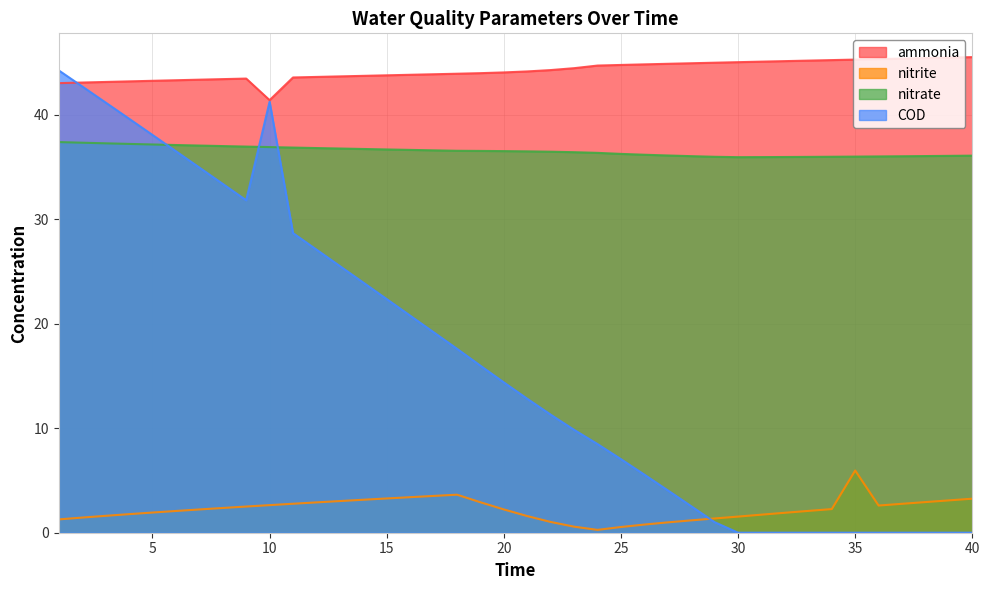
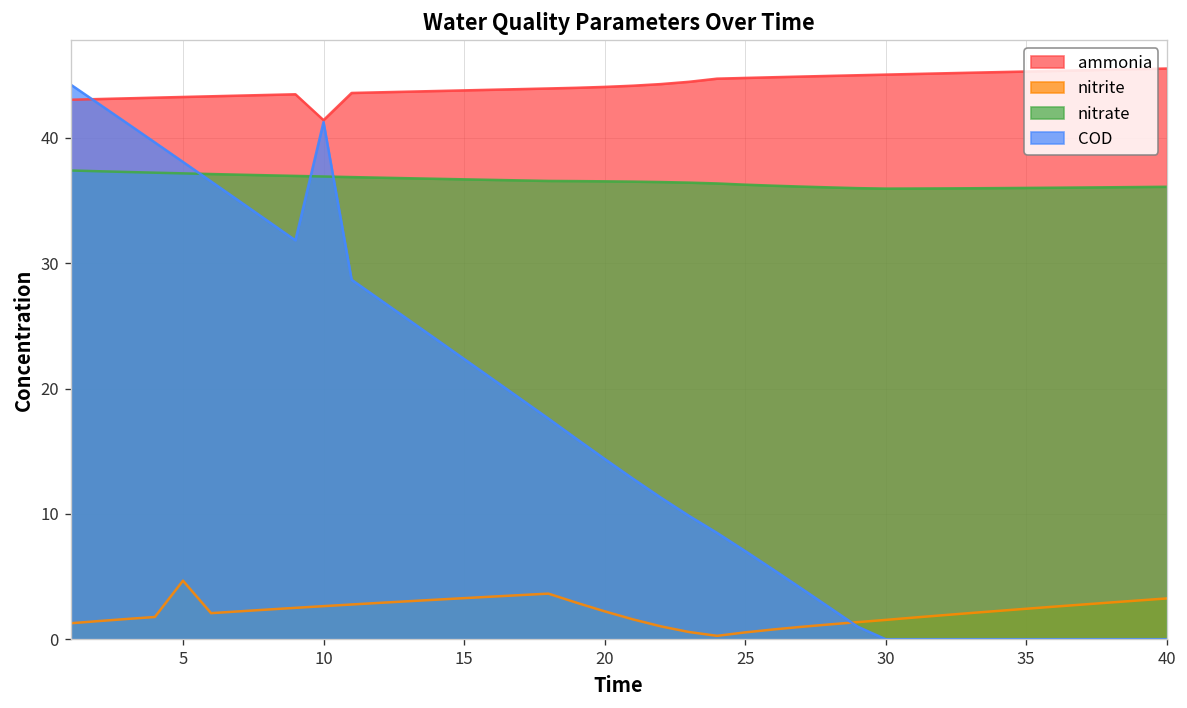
  {
    "ammonia": {
      "5": 43.3,
      "15": 43.8,
      "20": 44.1,
      "25": 44.8,
      "30": 45.1,
      "40": 45.5
    },
    "nitrite": {
-     "5": 1.9,
+     "5": 4.7,
      "10": 2.6,
      "15": 3.3,
      "20": 2.2,
      "25": 0.5,
      "30": 1.5,
-     "35": 6.0,
+     "35": 2.4,
      "40": 3.3
    },
    "nitrate": {
      "5": 37.2,
      "10": 36.9,
      "15": 36.7,
      "20": 36.5,
      "25": 36.3,
      "30": 36.0,
      "35": 36.0,
      "40": 36.1
    },
    "COD": {
      "5": 38.1,
      "15": 22.4,
      "20": 14.4,
      "25": 7.0,
      "30": 0.0,
      "35": 0.0,
      "40": 0.0
    }
  }
